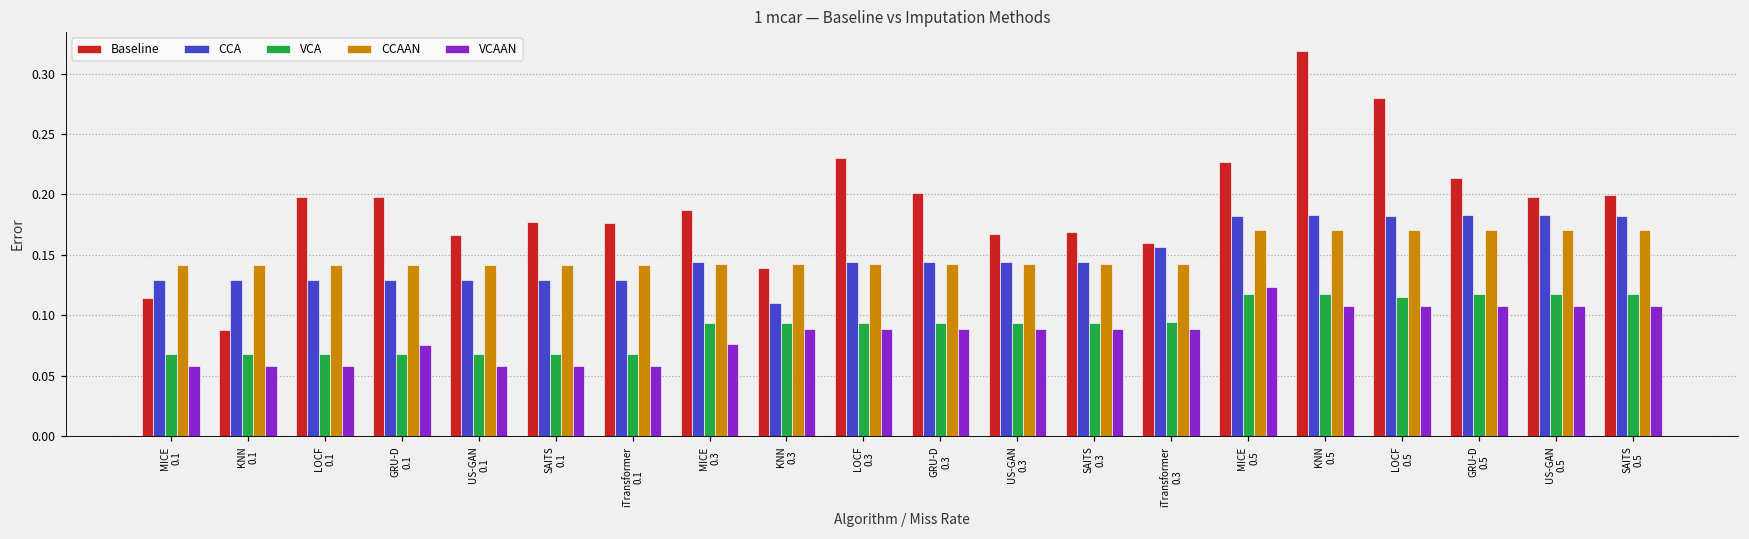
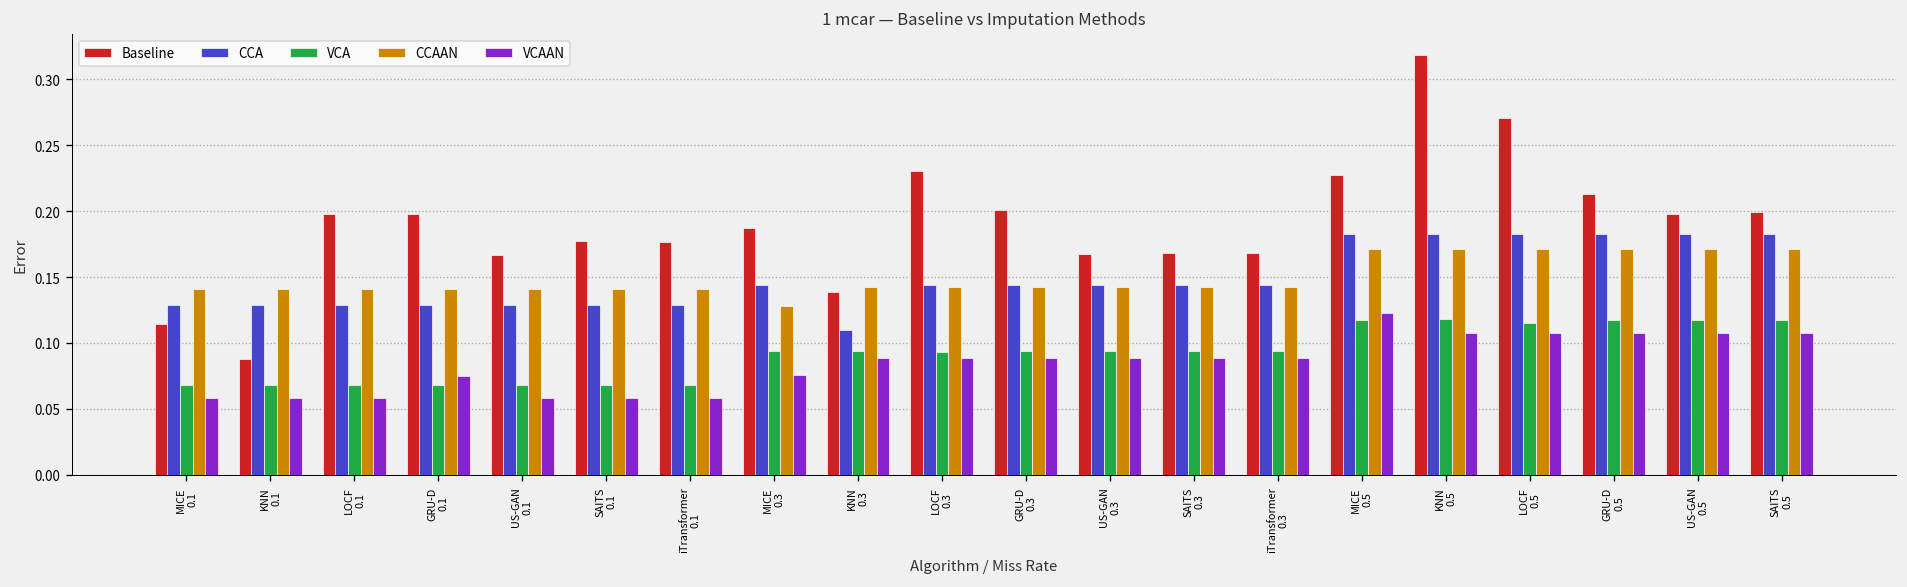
  {
    "Baseline": {
      "MICE 0.1": 0.114,
      "KNN 0.1": 0.088,
      "LOCF 0.1": 0.198,
      "GRU-D 0.1": 0.198,
      "US-GAN 0.1": 0.166,
      "SAITS 0.1": 0.178,
      "iTransformer 0.1": 0.176,
      "MICE 0.3": 0.187,
      "KNN 0.3": 0.139,
      "LOCF 0.3": 0.230,
      "GRU-D 0.3": 0.201,
      "US-GAN 0.3": 0.167,
      "SAITS 0.3": 0.169,
-     "iTransformer 0.3": 0.160,
+     "iTransformer 0.3": 0.168,
      "MICE 0.5": 0.227,
      "KNN 0.5": 0.318,
-     "LOCF 0.5": 0.280,
+     "LOCF 0.5": 0.270,
      "GRU-D 0.5": 0.213,
      "US-GAN 0.5": 0.198,
      "SAITS 0.5": 0.199
    },
    "CCA": {
      "MICE 0.1": 0.129,
      "KNN 0.1": 0.129,
      "LOCF 0.1": 0.129,
      "GRU-D 0.1": 0.129,
      "US-GAN 0.1": 0.129,
      "SAITS 0.1": 0.129,
      "iTransformer 0.1": 0.129,
      "MICE 0.3": 0.144,
      "KNN 0.3": 0.110,
      "LOCF 0.3": 0.144,
      "GRU-D 0.3": 0.144,
      "US-GAN 0.3": 0.144,
      "SAITS 0.3": 0.144,
-     "iTransformer 0.3": 0.156,
+     "iTransformer 0.3": 0.144,
      "MICE 0.5": 0.183,
      "KNN 0.5": 0.183,
      "LOCF 0.5": 0.183,
      "GRU-D 0.5": 0.183,
      "US-GAN 0.5": 0.183,
      "SAITS 0.5": 0.183
    },
    "VCA": {
      "MICE 0.1": 0.068,
      "KNN 0.1": 0.068,
      "LOCF 0.1": 0.068,
      "GRU-D 0.1": 0.068,
      "US-GAN 0.1": 0.068,
      "SAITS 0.1": 0.068,
      "iTransformer 0.1": 0.068,
      "MICE 0.3": 0.094,
      "KNN 0.3": 0.094,
      "LOCF 0.3": 0.093,
      "GRU-D 0.3": 0.094,
      "US-GAN 0.3": 0.094,
      "SAITS 0.3": 0.094,
      "iTransformer 0.3": 0.094,
      "MICE 0.5": 0.118,
      "KNN 0.5": 0.118,
      "LOCF 0.5": 0.115,
      "GRU-D 0.5": 0.118,
      "US-GAN 0.5": 0.118,
      "SAITS 0.5": 0.117
    },
    "CCAAN": {
      "MICE 0.1": 0.141,
      "KNN 0.1": 0.141,
      "LOCF 0.1": 0.141,
      "GRU-D 0.1": 0.141,
      "US-GAN 0.1": 0.141,
      "SAITS 0.1": 0.141,
      "iTransformer 0.1": 0.141,
-     "MICE 0.3": 0.143,
+     "MICE 0.3": 0.128,
      "KNN 0.3": 0.143,
      "LOCF 0.3": 0.143,
      "GRU-D 0.3": 0.143,
      "US-GAN 0.3": 0.143,
      "SAITS 0.3": 0.143,
      "iTransformer 0.3": 0.143,
      "MICE 0.5": 0.171,
      "KNN 0.5": 0.171,
      "LOCF 0.5": 0.171,
      "GRU-D 0.5": 0.171,
      "US-GAN 0.5": 0.171,
      "SAITS 0.5": 0.171
    },
    "VCAAN": {
      "MICE 0.1": 0.058,
      "KNN 0.1": 0.058,
      "LOCF 0.1": 0.058,
      "GRU-D 0.1": 0.075,
      "US-GAN 0.1": 0.058,
      "SAITS 0.1": 0.058,
      "iTransformer 0.1": 0.058,
      "MICE 0.3": 0.076,
      "KNN 0.3": 0.088,
      "LOCF 0.3": 0.088,
      "GRU-D 0.3": 0.088,
      "US-GAN 0.3": 0.088,
      "SAITS 0.3": 0.088,
      "iTransformer 0.3": 0.088,
      "MICE 0.5": 0.123,
      "KNN 0.5": 0.108,
      "LOCF 0.5": 0.108,
      "GRU-D 0.5": 0.108,
      "US-GAN 0.5": 0.108,
      "SAITS 0.5": 0.108
    }
  }
